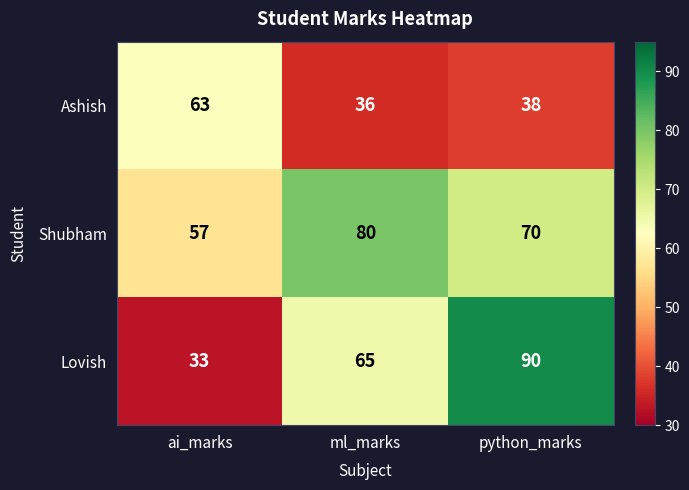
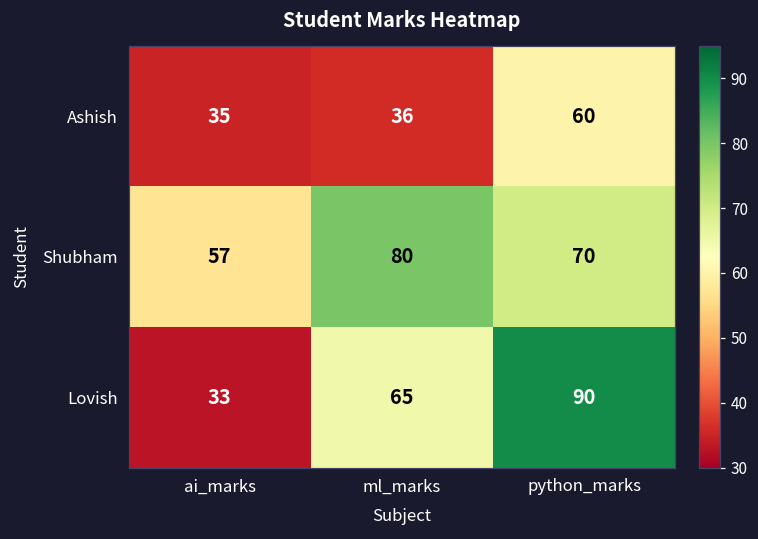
  {
    "Ashish": {
-     "ai_marks": 63,
+     "ai_marks": 35,
      "ml_marks": 36,
-     "python_marks": 38
+     "python_marks": 60
    },
    "Shubham": {
      "ai_marks": 57,
      "ml_marks": 80,
      "python_marks": 70
    },
    "Lovish": {
      "ai_marks": 33,
      "ml_marks": 65,
      "python_marks": 90
    }
  }
